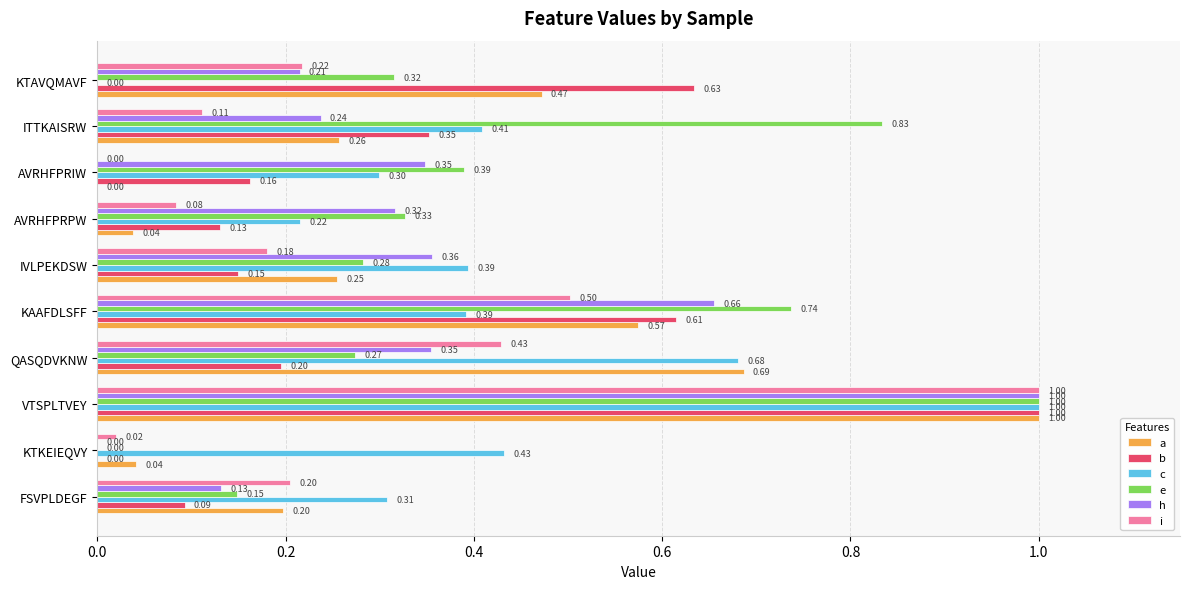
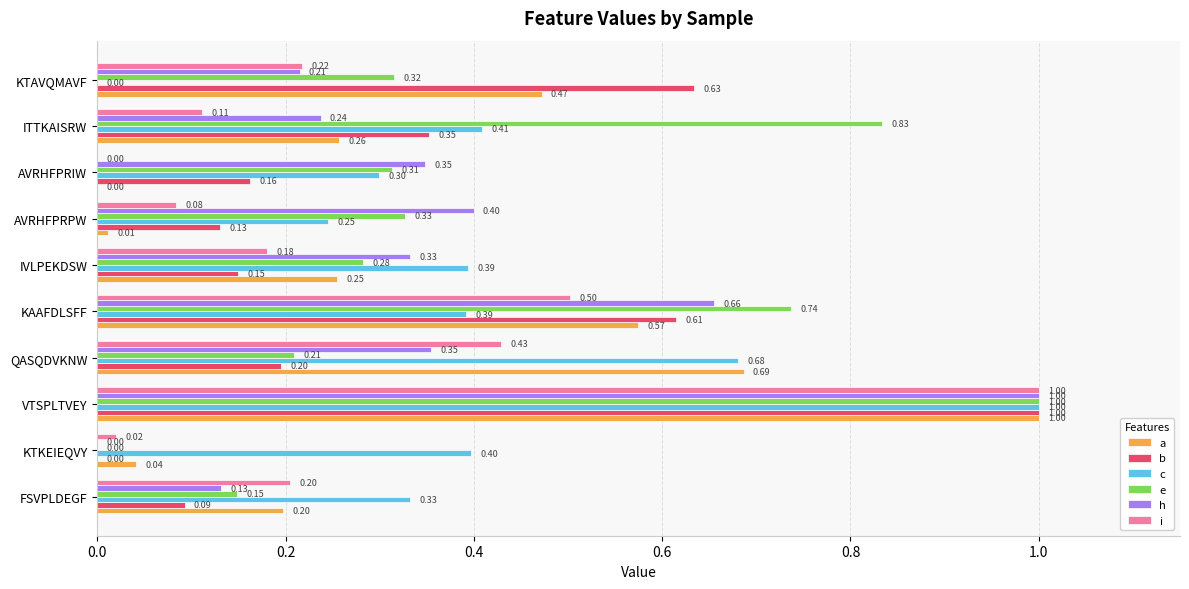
  {
    "a": {
      "KTAVQMAVF": 0.47,
      "ITTKAISRW": 0.26,
      "AVRHFPRIW": 0.00,
-     "AVRHFPRPW": 0.04,
+     "AVRHFPRPW": 0.01,
      "IVLPEKDSW": 0.25,
      "KAAFDLSFF": 0.57,
      "QASQDVKNW": 0.69,
      "KTKEIEQVY": 0.04,
      "FSVPLDEGF": 0.20
    },
    "b": {
      "KTAVQMAVF": 0.63,
      "ITTKAISRW": 0.35,
      "AVRHFPRIW": 0.16,
      "AVRHFPRPW": 0.13,
      "IVLPEKDSW": 0.15,
      "KAAFDLSFF": 0.61,
      "QASQDVKNW": 0.20,
      "KTKEIEQVY": 0.00,
      "FSVPLDEGF": 0.09
    },
    "c": {
      "KTAVQMAVF": 0.00,
      "ITTKAISRW": 0.41,
      "AVRHFPRIW": 0.30,
-     "AVRHFPRPW": 0.22,
+     "AVRHFPRPW": 0.25,
      "IVLPEKDSW": 0.39,
      "KAAFDLSFF": 0.39,
      "QASQDVKNW": 0.68,
-     "KTKEIEQVY": 0.43,
-     "FSVPLDEGF": 0.31
+     "KTKEIEQVY": 0.40,
+     "FSVPLDEGF": 0.33
    },
    "e": {
      "KTAVQMAVF": 0.32,
      "ITTKAISRW": 0.83,
-     "AVRHFPRIW": 0.39,
+     "AVRHFPRIW": 0.31,
      "AVRHFPRPW": 0.33,
      "IVLPEKDSW": 0.28,
      "KAAFDLSFF": 0.74,
-     "QASQDVKNW": 0.27,
+     "QASQDVKNW": 0.21,
      "FSVPLDEGF": 0.15
    },
    "h": {
      "ITTKAISRW": 0.24,
      "AVRHFPRIW": 0.35,
-     "AVRHFPRPW": 0.32,
-     "IVLPEKDSW": 0.36,
+     "AVRHFPRPW": 0.40,
+     "IVLPEKDSW": 0.33,
      "KAAFDLSFF": 0.66,
      "QASQDVKNW": 0.35,
      "FSVPLDEGF": 0.13
    },
    "i": {
      "ITTKAISRW": 0.11,
      "AVRHFPRIW": 0.00,
      "AVRHFPRPW": 0.08,
      "IVLPEKDSW": 0.18,
      "KAAFDLSFF": 0.50,
      "QASQDVKNW": 0.43,
      "KTKEIEQVY": 0.02,
      "FSVPLDEGF": 0.20
    }
  }
